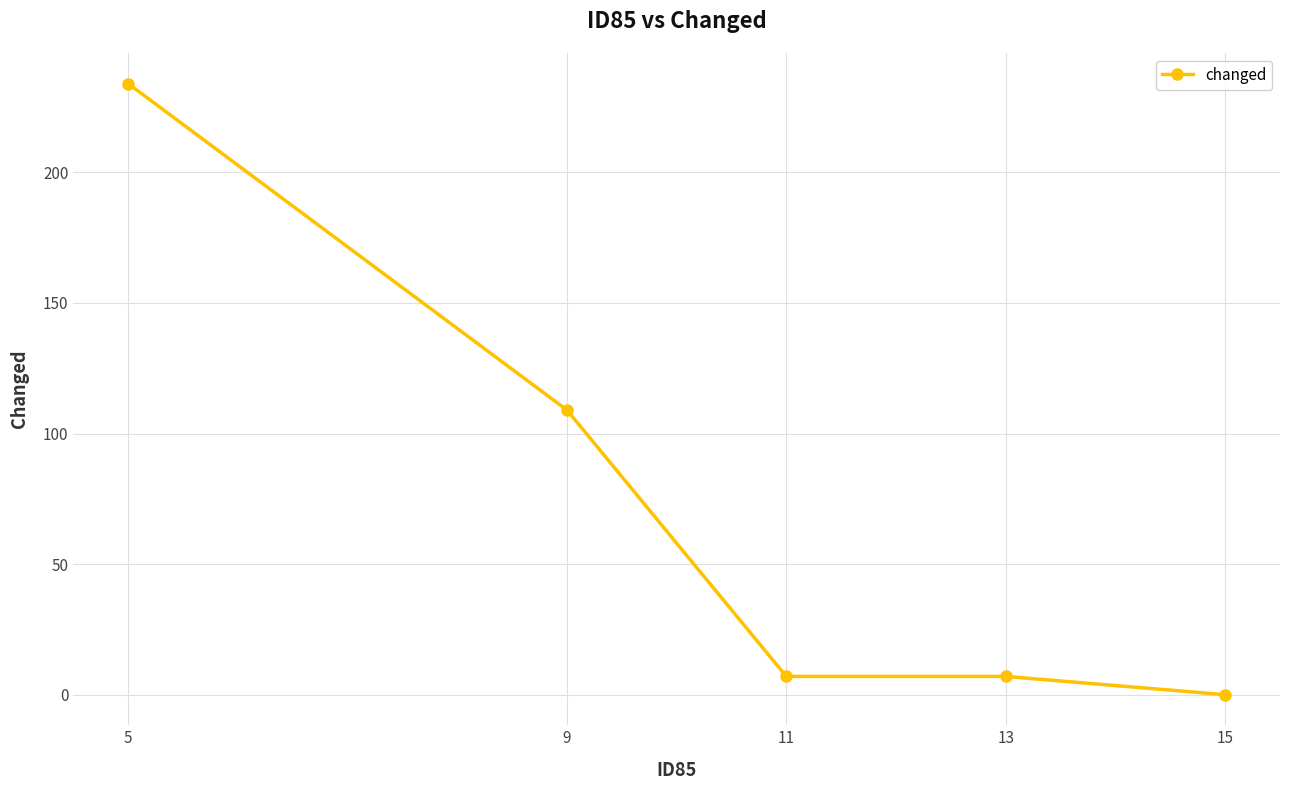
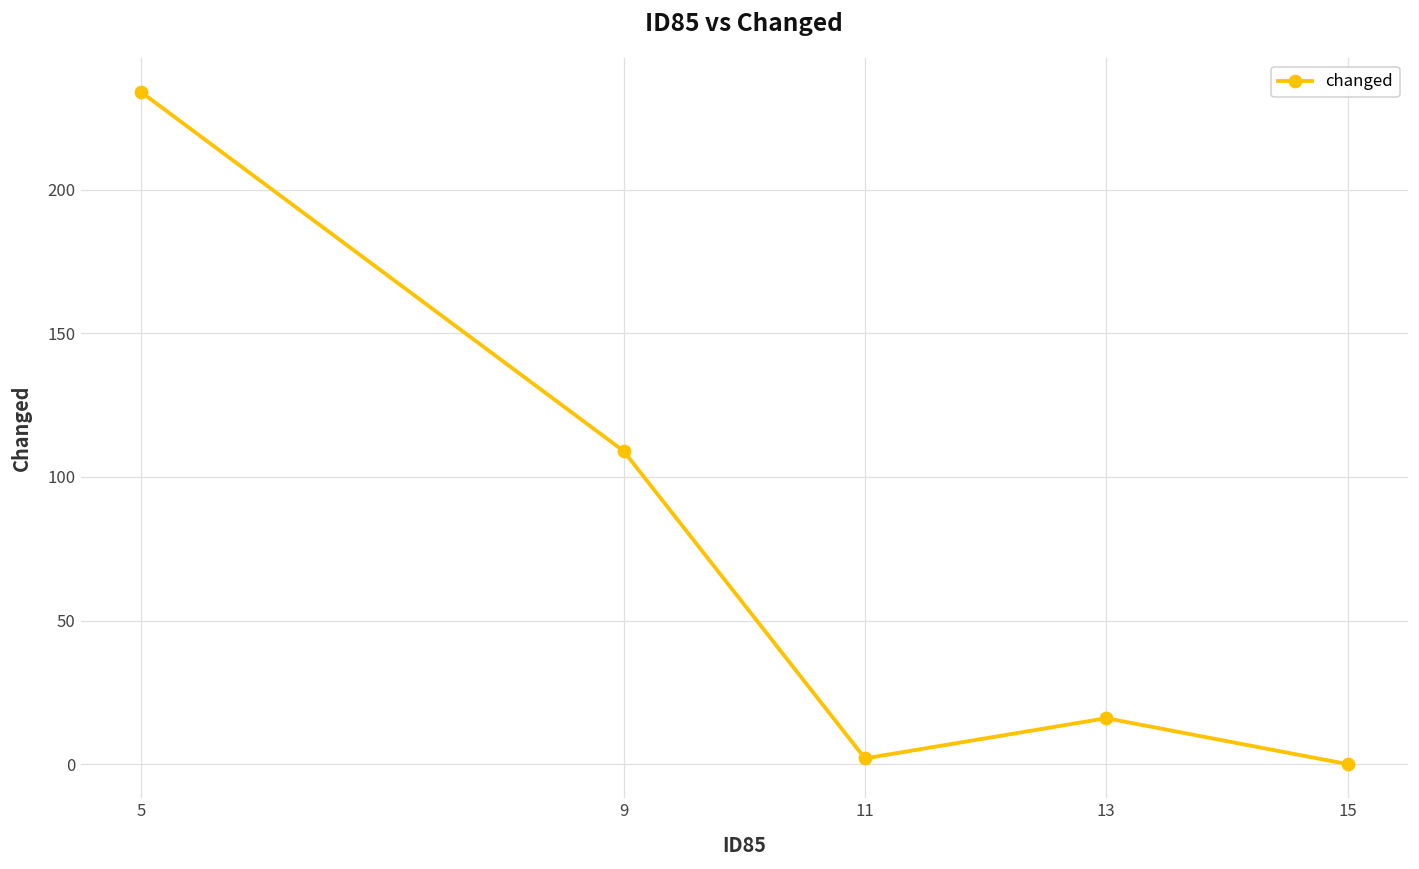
  {
    "5": 234,
    "9": 109,
-   "11": 7,
-   "13": 7,
+   "11": 2,
+   "13": 16,
    "15": 0
  }
